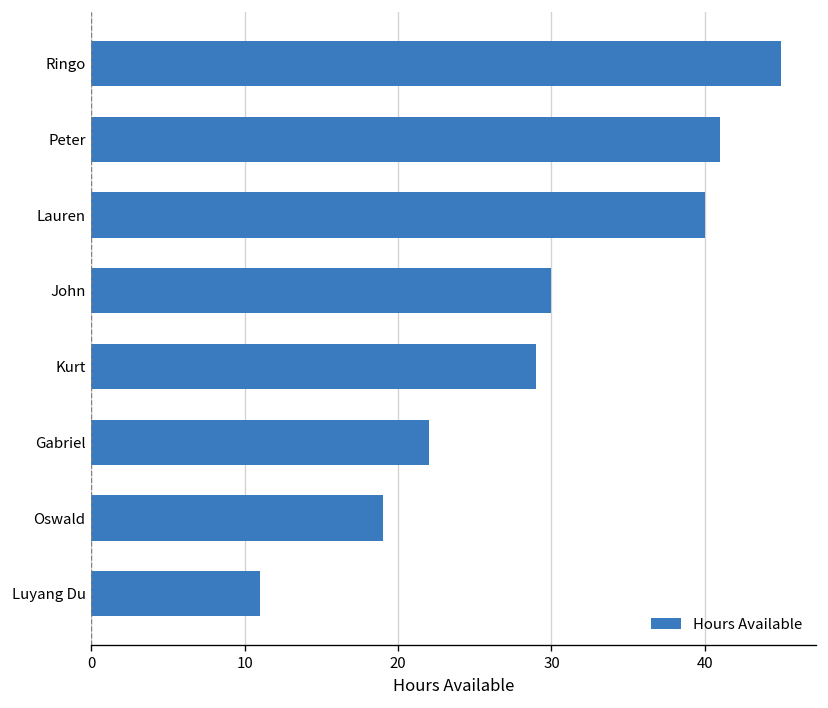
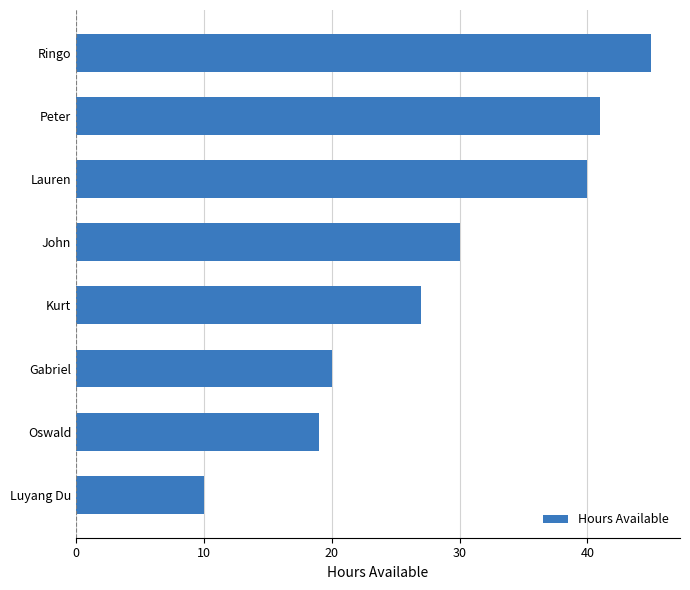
  {
    "Ringo": 45,
    "Peter": 41,
    "Lauren": 40,
    "John": 30,
-   "Kurt": 29,
-   "Gabriel": 22,
+   "Kurt": 27,
+   "Gabriel": 20,
    "Oswald": 19,
-   "Luyang Du": 11
+   "Luyang Du": 10
  }
